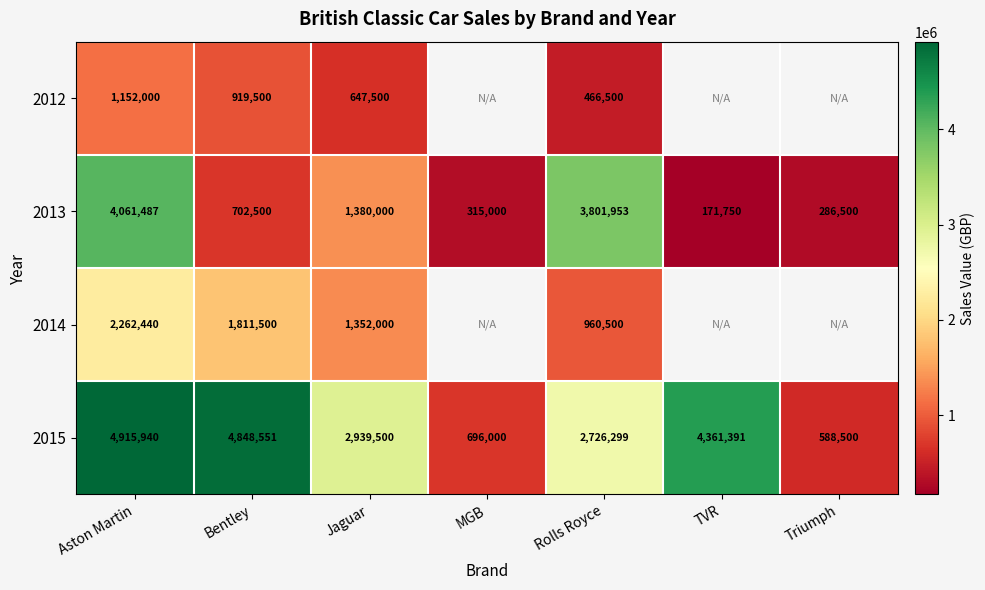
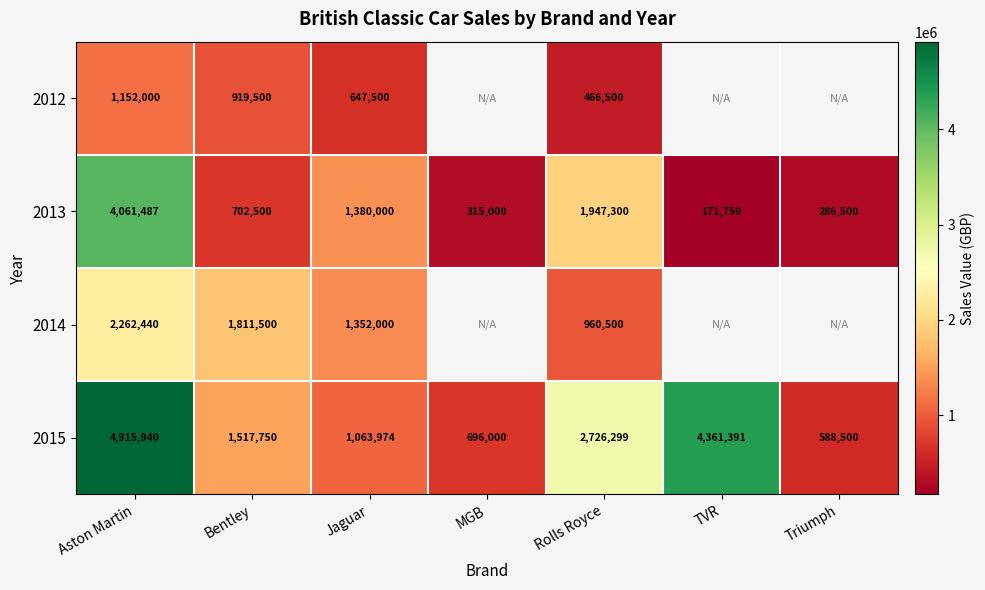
  {
    "2012": {
      "Aston Martin": "1,152,000",
      "Bentley": "919,500",
      "Jaguar": "647,500",
      "Rolls Royce": "466,500"
    },
    "2013": {
      "Aston Martin": "4,061,487",
      "Bentley": "702,500",
      "Jaguar": "1,380,000",
      "MGB": "315,000",
-     "Rolls Royce": "3,801,953",
+     "Rolls Royce": "1,947,300",
      "TVR": "171,750",
      "Triumph": "286,500"
    },
    "2014": {
      "Aston Martin": "2,262,440",
      "Bentley": "1,811,500",
      "Jaguar": "1,352,000",
      "Rolls Royce": "960,500"
    },
    "2015": {
      "Aston Martin": "4,915,940",
-     "Bentley": "4,848,551",
-     "Jaguar": "2,939,500",
+     "Bentley": "1,517,750",
+     "Jaguar": "1,063,974",
      "MGB": "696,000",
      "Rolls Royce": "2,726,299",
      "TVR": "4,361,391",
      "Triumph": "588,500"
    }
  }
